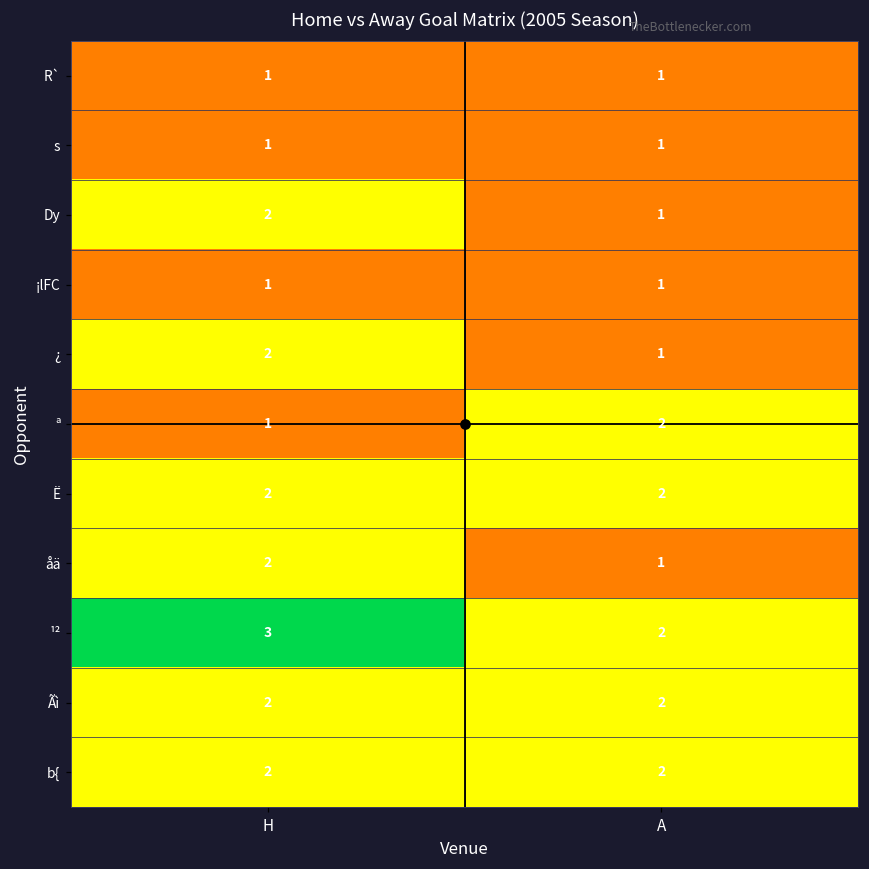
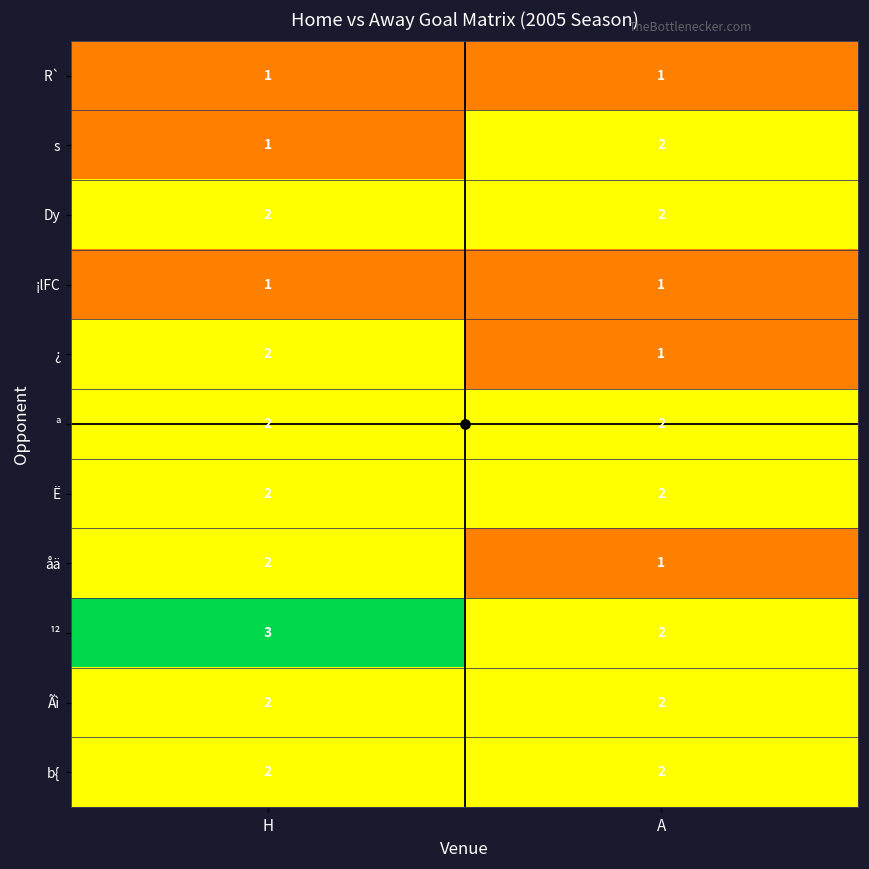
  {
    "R`": {
      "H": 1,
      "A": 1
    },
    "s": {
      "H": 1,
-     "A": 1
+     "A": 2
    },
    "Dy": {
      "H": 2,
-     "A": 1
+     "A": 2
    },
    "¡lFC": {
      "H": 1,
      "A": 1
    },
    "¿": {
      "H": 2,
      "A": 1
    },
    "ª": {
-     "H": 1,
+     "H": 2,
      "A": 2
    },
    "Ë": {
      "H": 2,
      "A": 2
    },
    "åä": {
      "H": 2,
      "A": 1
    },
    "¹²": {
      "H": 3,
      "A": 2
    },
    "Ãì": {
      "H": 2,
      "A": 2
    },
    "b{": {
      "H": 2,
      "A": 2
    }
  }
